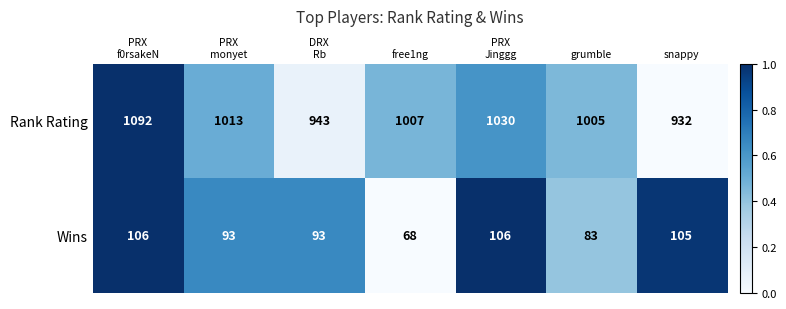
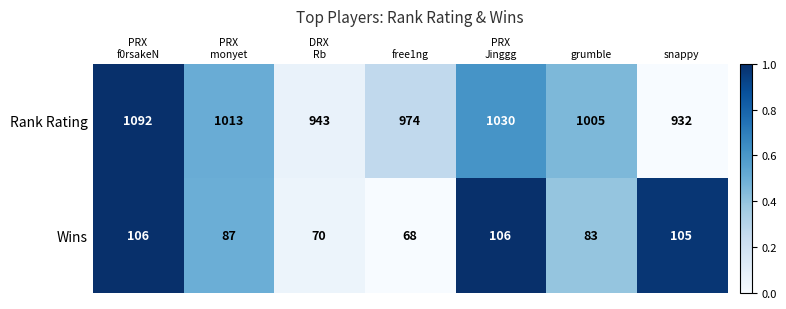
  {
    "Rank Rating": {
      "PRX f0rsakeN": 1092,
      "PRX monyet": 1013,
      "DRX Rb": 943,
-     "free1ng": 1007,
+     "free1ng": 974,
      "PRX Jinggg": 1030,
      "grumble": 1005,
      "snappy": 932
    },
    "Wins": {
      "PRX f0rsakeN": 106,
-     "PRX monyet": 93,
-     "DRX Rb": 93,
+     "PRX monyet": 87,
+     "DRX Rb": 70,
      "free1ng": 68,
      "PRX Jinggg": 106,
      "grumble": 83,
      "snappy": 105
    }
  }
